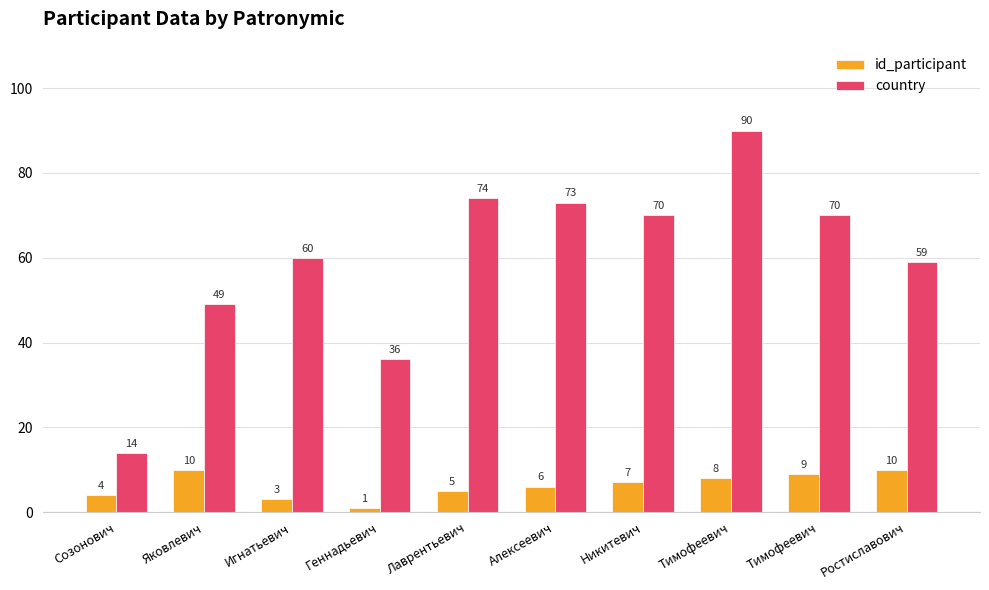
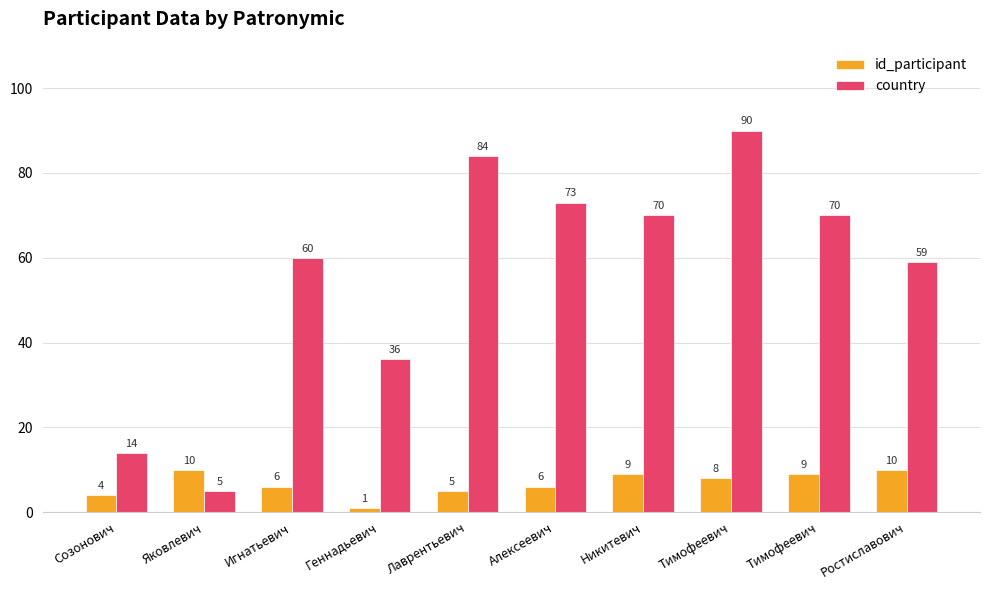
  {
    "id_participant": {
      "Созонович": 4,
      "Яковлевич": 10,
-     "Игнатьевич": 3,
+     "Игнатьевич": 6,
      "Геннадьевич": 1,
      "Лаврентьевич": 5,
      "Алексеевич": 6,
-     "Никитевич": 7,
+     "Никитевич": 9,
      "Ростиславович": 10
    },
    "country": {
      "Созонович": 14,
-     "Яковлевич": 49,
+     "Яковлевич": 5,
      "Игнатьевич": 60,
      "Геннадьевич": 36,
-     "Лаврентьевич": 74,
+     "Лаврентьевич": 84,
      "Алексеевич": 73,
      "Никитевич": 70,
      "Ростиславович": 59
    }
  }
